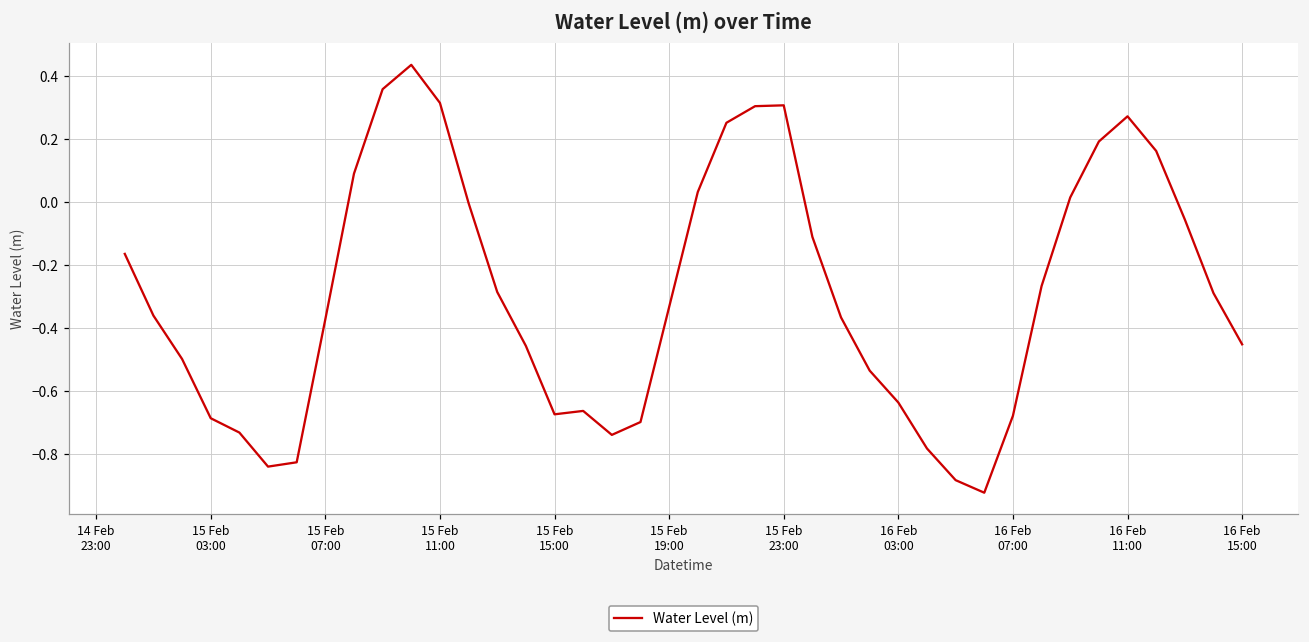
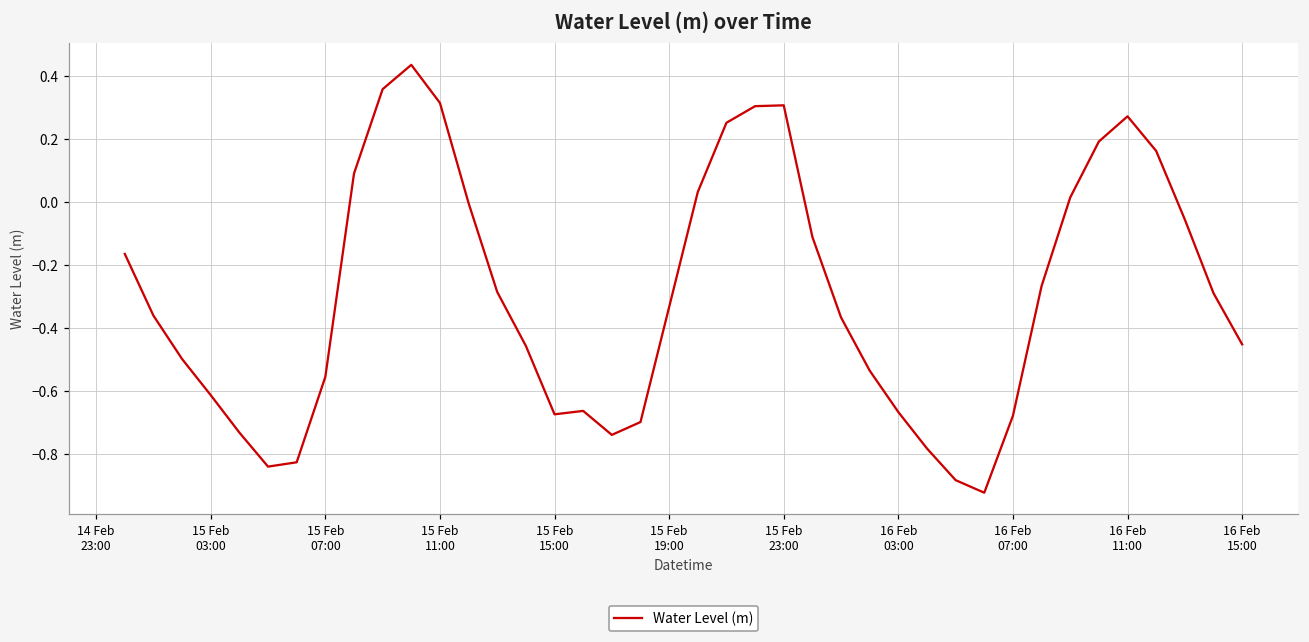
  {
-   "15 Feb 03:00": -0.69,
-   "15 Feb 07:00": -0.37,
+   "15 Feb 03:00": -0.61,
+   "15 Feb 07:00": -0.55,
    "15 Feb 11:00": 0.31,
    "15 Feb 15:00": -0.67,
    "15 Feb 19:00": -0.33,
    "15 Feb 23:00": 0.31,
-   "16 Feb 03:00": -0.64,
+   "16 Feb 03:00": -0.67,
    "16 Feb 07:00": -0.68,
    "16 Feb 11:00": 0.27,
    "16 Feb 15:00": -0.45
  }
